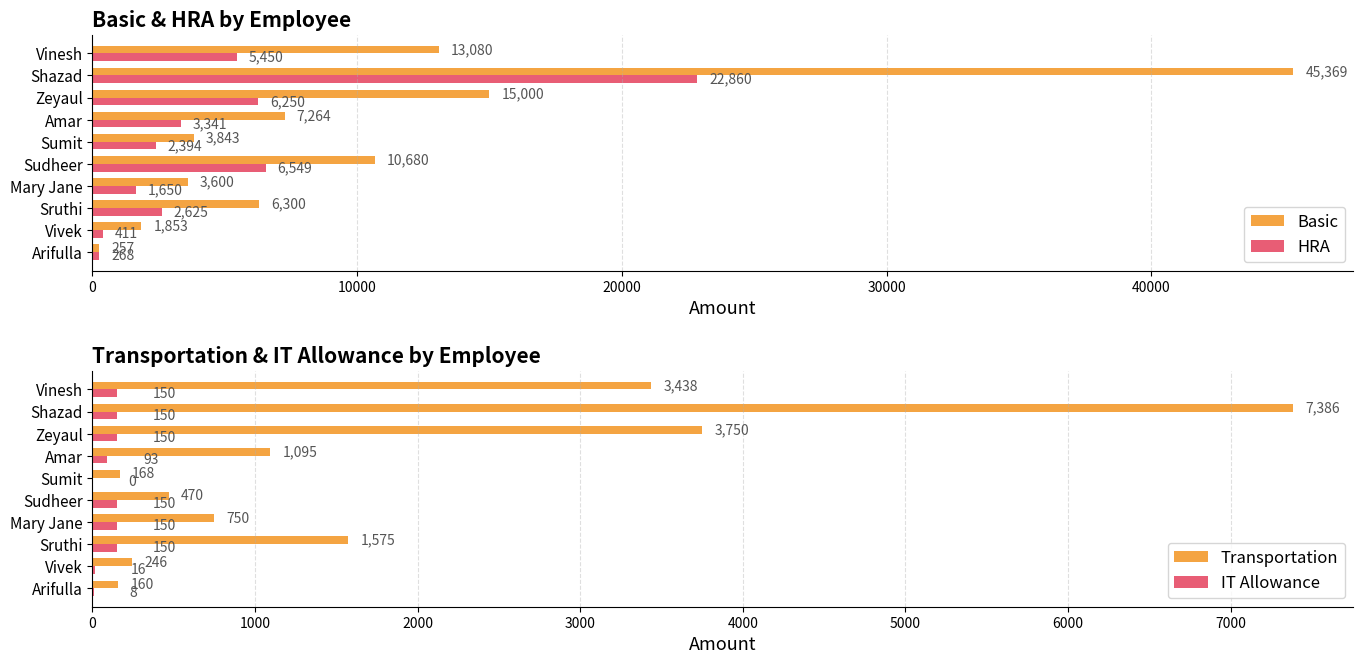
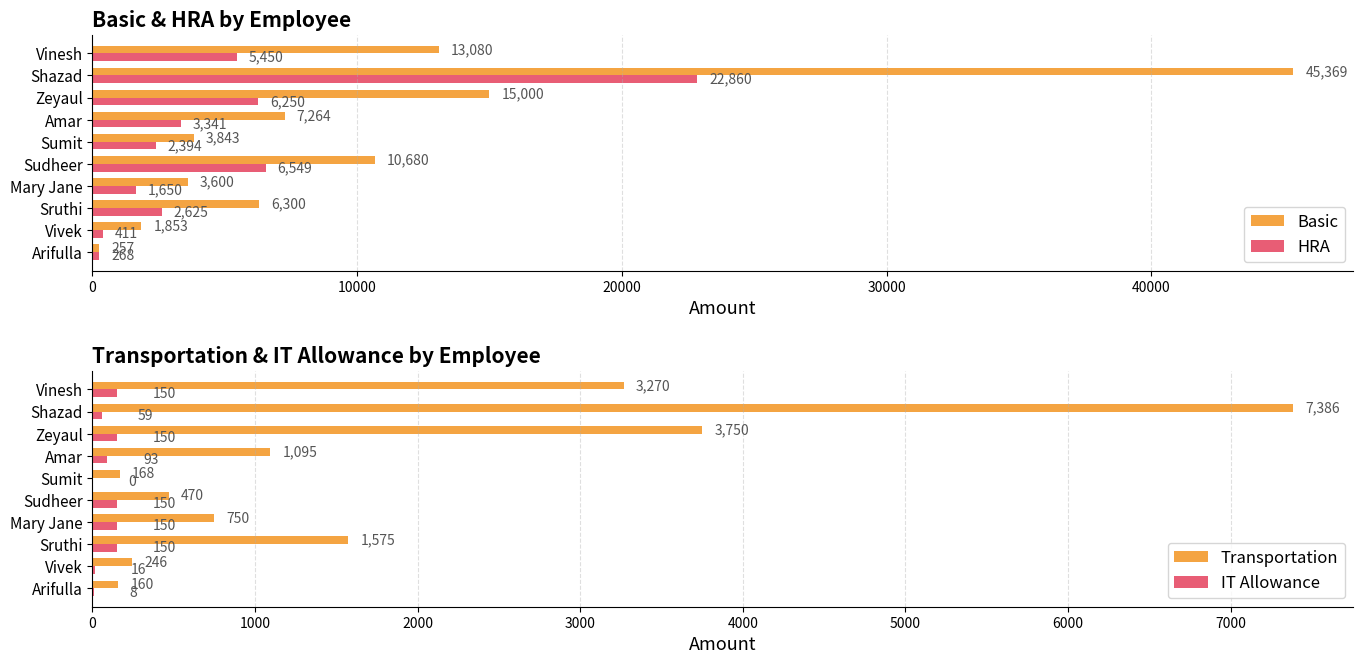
  {
    "Basic & HRA by Employee": {
      "Basic": {
        "Vinesh": "13,080",
        "Shazad": "45,369",
        "Zeyaul": "15,000",
        "Amar": "7,264",
        "Sumit": "3,843",
        "Sudheer": "10,680",
        "Mary Jane": "3,600",
        "Sruthi": "6,300",
        "Vivek": "1,853"
      },
      "HRA": {
        "Vinesh": "5,450",
        "Shazad": "22,860",
        "Zeyaul": "6,250",
        "Amar": "3,341",
        "Sumit": "2,394",
        "Sudheer": "6,549",
        "Mary Jane": "1,650",
        "Sruthi": "2,625",
        "Vivek": "411"
      }
    },
    "Transportation & IT Allowance by Employee": {
      "Transportation": {
-       "Vinesh": "3,438",
+       "Vinesh": "3,270",
        "Shazad": "7,386",
        "Zeyaul": "3,750",
        "Amar": "1,095",
        "Sumit": "168",
        "Sudheer": "470",
        "Mary Jane": "750",
        "Sruthi": "1,575",
        "Vivek": "246",
        "Arifulla": "160"
      },
      "IT Allowance": {
-       "Shazad": "150"
+       "Shazad": "59"
      }
    }
  }
